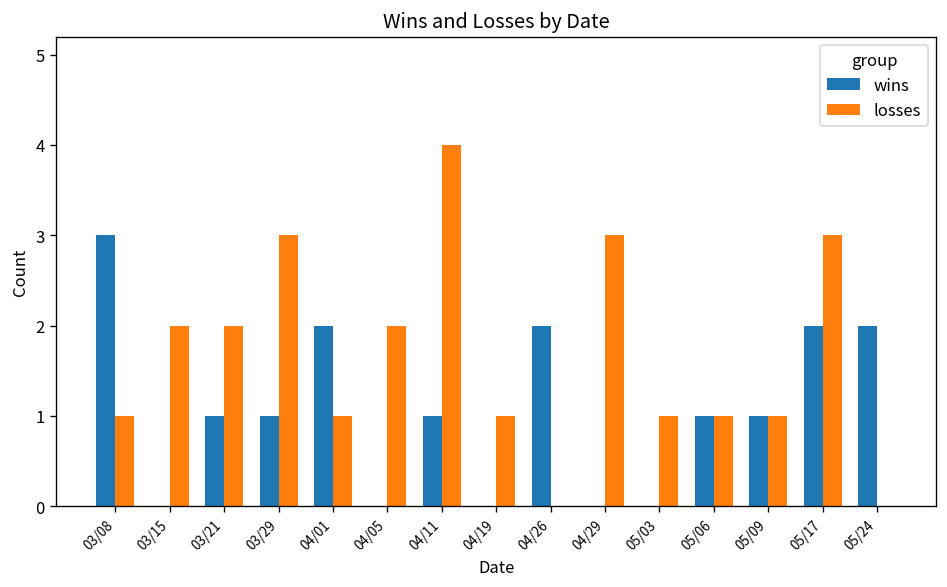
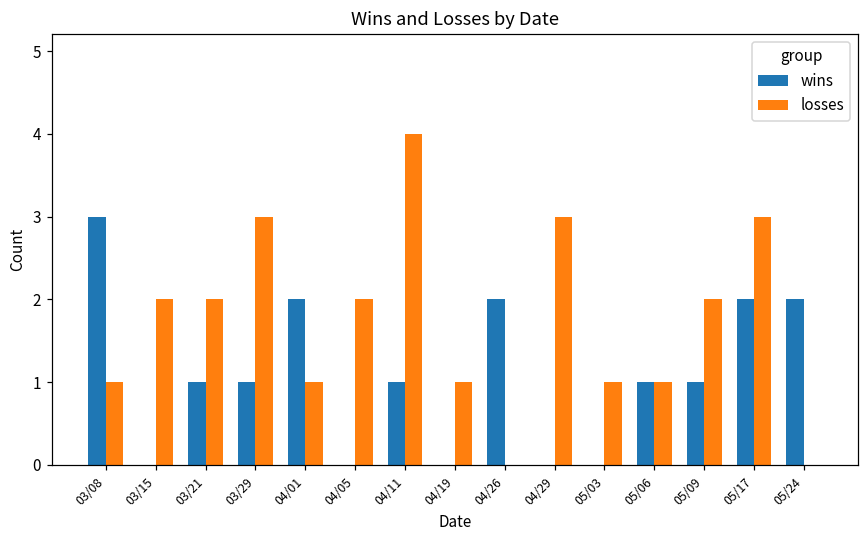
  {
    "wins": {
      "03/08": 3,
      "03/15": 0,
      "03/21": 1,
      "03/29": 1,
      "04/01": 2,
      "04/05": 0,
      "04/11": 1,
      "04/19": 0,
      "04/26": 2,
      "04/29": 0,
      "05/03": 0,
      "05/06": 1,
      "05/09": 1,
      "05/17": 2,
      "05/24": 2
    },
    "losses": {
      "03/08": 1,
      "03/15": 2,
      "03/21": 2,
      "03/29": 3,
      "04/01": 1,
      "04/05": 2,
      "04/11": 4,
      "04/19": 1,
      "04/26": 0,
      "04/29": 3,
      "05/03": 1,
      "05/06": 1,
-     "05/09": 1,
+     "05/09": 2,
      "05/17": 3,
      "05/24": 0
    }
  }
